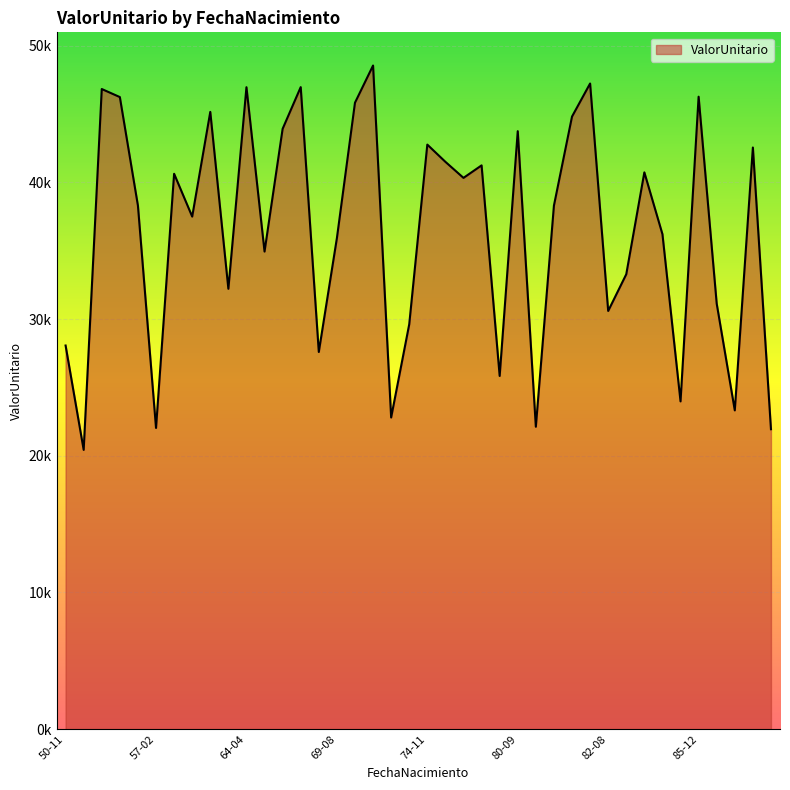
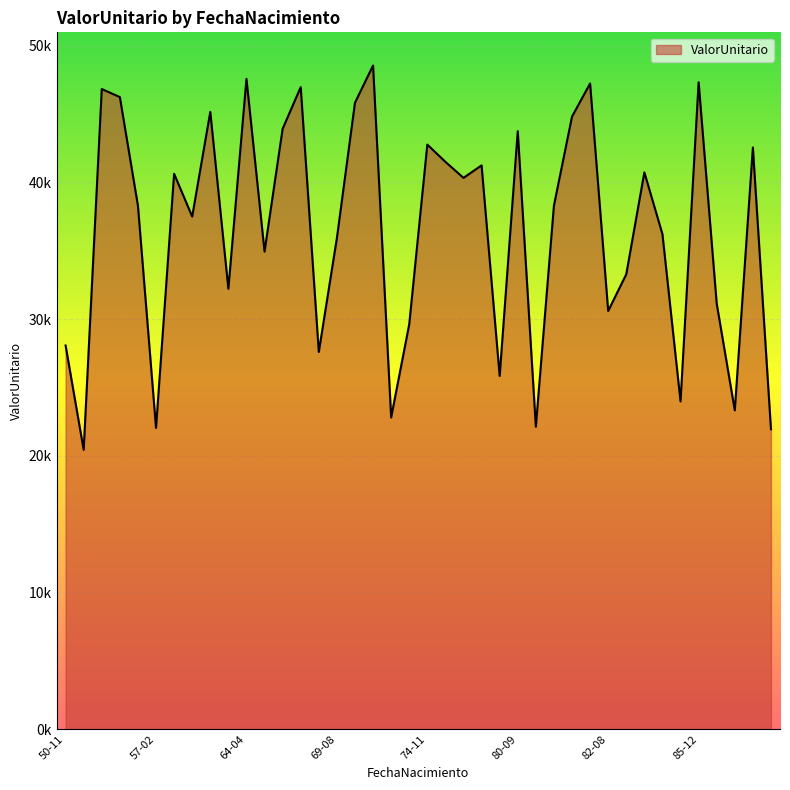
  {
    "50-11": 28100,
    "57-02": 22000,
-   "64-04": 47000,
+   "64-04": 47600,
    "69-08": 35900,
    "74-11": 42800,
    "80-09": 43700,
    "82-08": 30600,
-   "85-12": 46300
+   "85-12": 47300
  }
